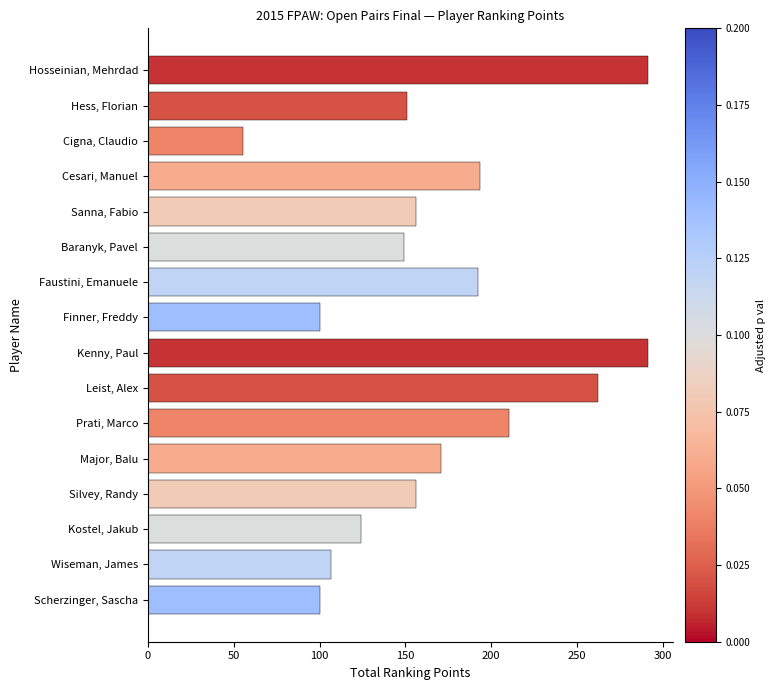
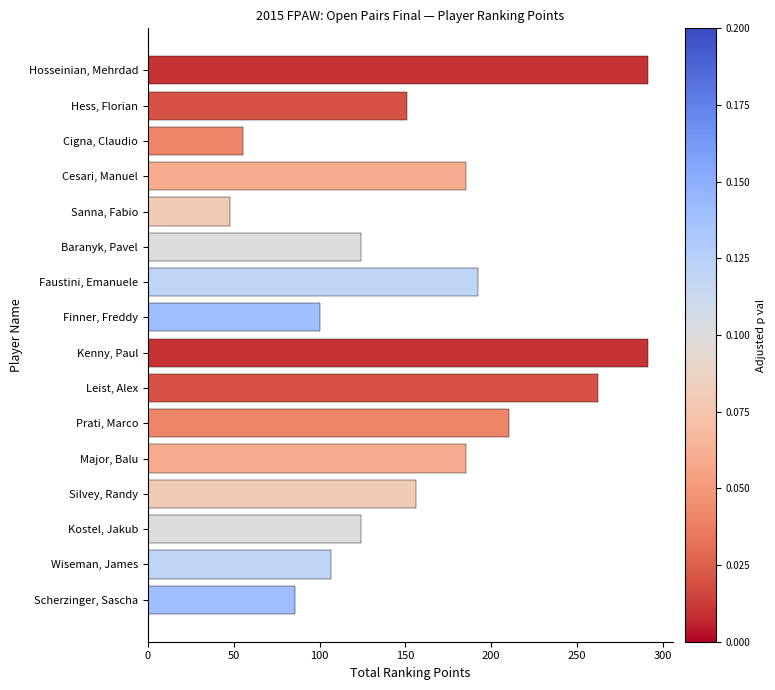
  {
    "Hosseinian, Mehrdad": 291,
    "Hess, Florian": 151,
    "Cigna, Claudio": 56,
-   "Cesari, Manuel": 193,
-   "Sanna, Fabio": 156,
-   "Baranyk, Pavel": 149,
+   "Cesari, Manuel": 186,
+   "Sanna, Fabio": 48,
+   "Baranyk, Pavel": 124,
    "Faustini, Emanuele": 192,
    "Finner, Freddy": 101,
    "Kenny, Paul": 291,
    "Leist, Alex": 262,
    "Prati, Marco": 211,
-   "Major, Balu": 171,
+   "Major, Balu": 186,
    "Silvey, Randy": 156,
    "Kostel, Jakub": 124,
    "Wiseman, James": 106,
-   "Scherzinger, Sascha": 101
+   "Scherzinger, Sascha": 86
  }
